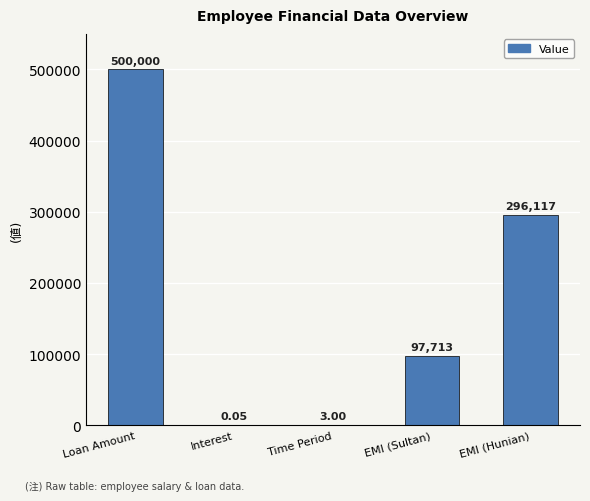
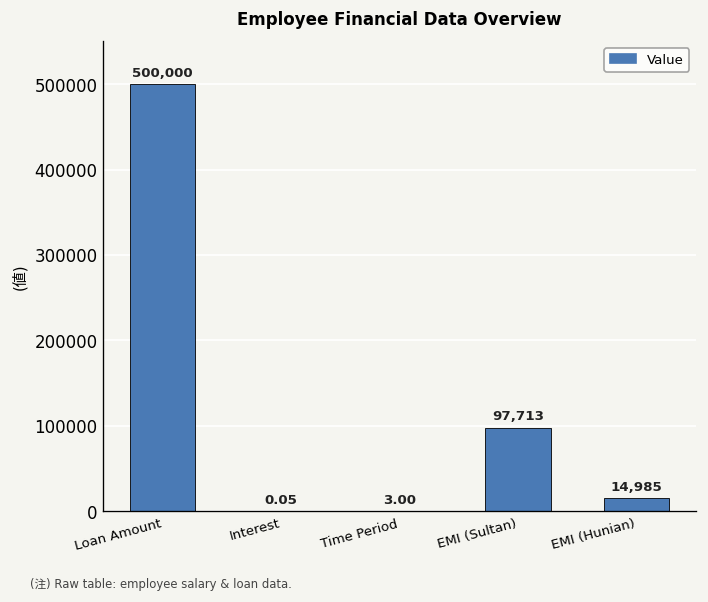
  {
    "Loan Amount": "500,000",
    "Interest": "0.05",
    "Time Period": "3.00",
-   "EMI (Hunian)": "296,117"
+   "EMI (Hunian)": "14,985"
  }
